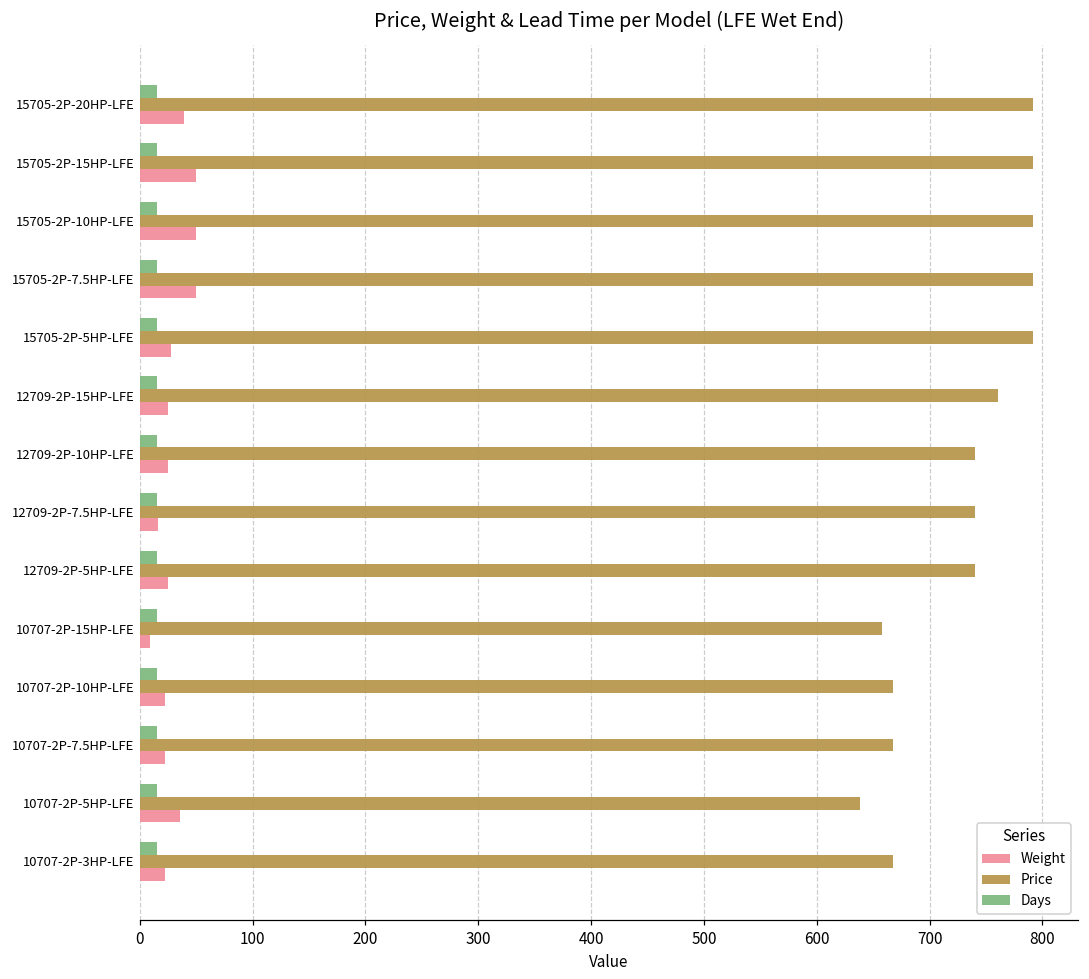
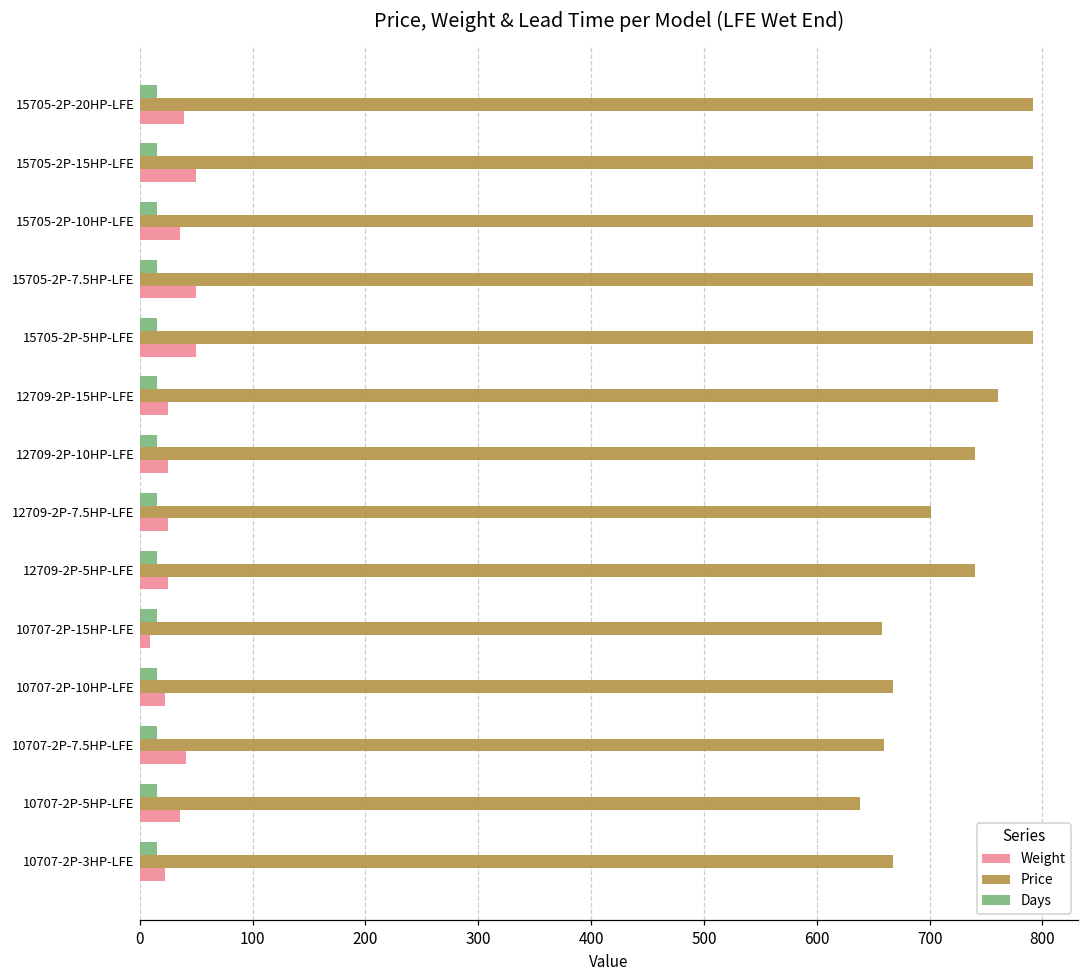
  {
    "Weight": {
      "15705-2P-20HP-LFE": 39,
      "15705-2P-15HP-LFE": 50,
-     "15705-2P-10HP-LFE": 50,
+     "15705-2P-10HP-LFE": 36,
      "15705-2P-7.5HP-LFE": 50,
-     "15705-2P-5HP-LFE": 28,
+     "15705-2P-5HP-LFE": 50,
      "12709-2P-15HP-LFE": 25,
      "12709-2P-10HP-LFE": 25,
-     "12709-2P-7.5HP-LFE": 16,
+     "12709-2P-7.5HP-LFE": 25,
      "12709-2P-5HP-LFE": 25,
      "10707-2P-15HP-LFE": 9,
      "10707-2P-10HP-LFE": 22,
-     "10707-2P-7.5HP-LFE": 22,
+     "10707-2P-7.5HP-LFE": 41,
      "10707-2P-5HP-LFE": 36,
      "10707-2P-3HP-LFE": 22
    },
    "Price": {
      "15705-2P-20HP-LFE": 792,
      "15705-2P-15HP-LFE": 792,
      "15705-2P-10HP-LFE": 792,
      "15705-2P-7.5HP-LFE": 792,
      "15705-2P-5HP-LFE": 792,
      "12709-2P-15HP-LFE": 761,
      "12709-2P-10HP-LFE": 740,
-     "12709-2P-7.5HP-LFE": 740,
+     "12709-2P-7.5HP-LFE": 701,
      "12709-2P-5HP-LFE": 740,
      "10707-2P-15HP-LFE": 658,
      "10707-2P-10HP-LFE": 668,
-     "10707-2P-7.5HP-LFE": 668,
+     "10707-2P-7.5HP-LFE": 660,
      "10707-2P-5HP-LFE": 638,
      "10707-2P-3HP-LFE": 668
    },
    "Days": {
      "15705-2P-20HP-LFE": 15,
      "15705-2P-15HP-LFE": 15,
      "15705-2P-10HP-LFE": 15,
      "15705-2P-7.5HP-LFE": 15,
      "15705-2P-5HP-LFE": 15,
      "12709-2P-15HP-LFE": 15,
      "12709-2P-10HP-LFE": 15,
      "12709-2P-7.5HP-LFE": 15,
      "12709-2P-5HP-LFE": 15,
      "10707-2P-15HP-LFE": 15,
      "10707-2P-10HP-LFE": 15,
      "10707-2P-7.5HP-LFE": 15,
      "10707-2P-5HP-LFE": 15,
      "10707-2P-3HP-LFE": 15
    }
  }
